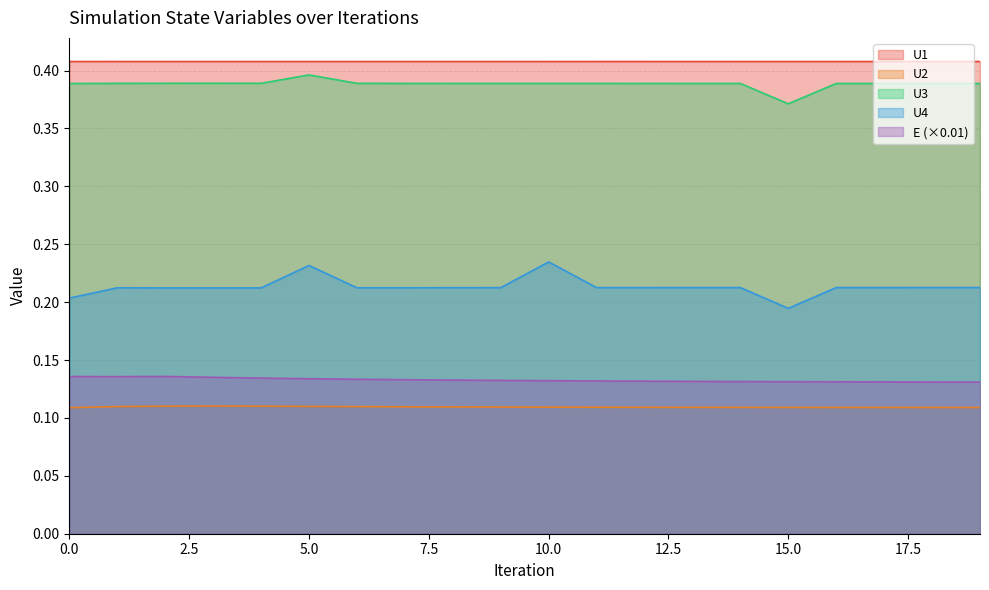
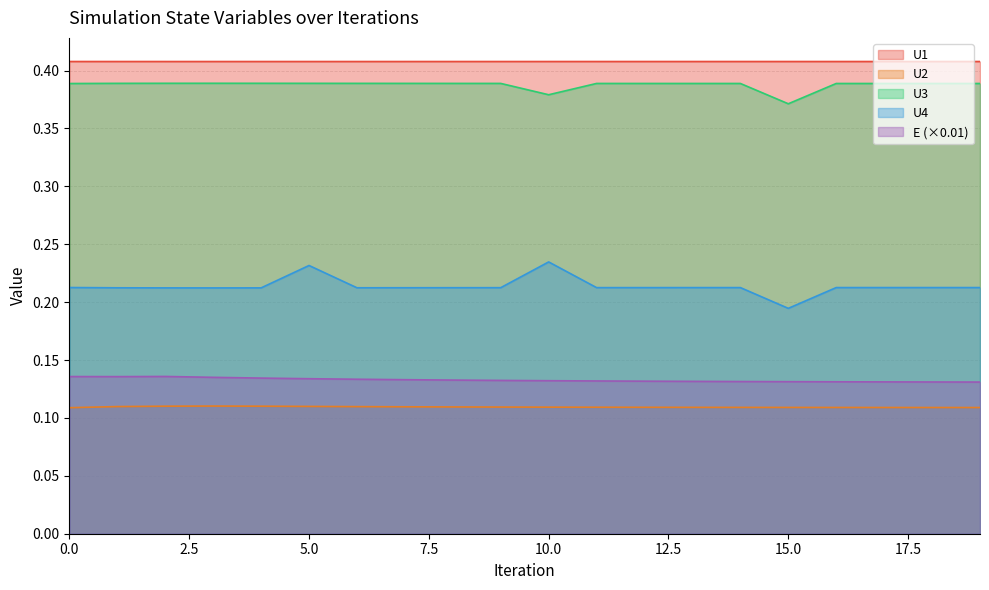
  {
    "U3": {
      "0.0": 0.389,
-     "5.0": 0.396,
-     "10.0": 0.389,
+     "5.0": 0.389,
+     "10.0": 0.379,
      "15.0": 0.371
    },
    "U4": {
-     "0.0": 0.203,
+     "0.0": 0.213,
      "5.0": 0.232,
      "10.0": 0.235,
      "15.0": 0.195
    },
    "E (×0.01)": {
      "0.0": 0.136,
      "5.0": 0.134,
      "10.0": 0.132,
      "15.0": 0.131
    }
  }
